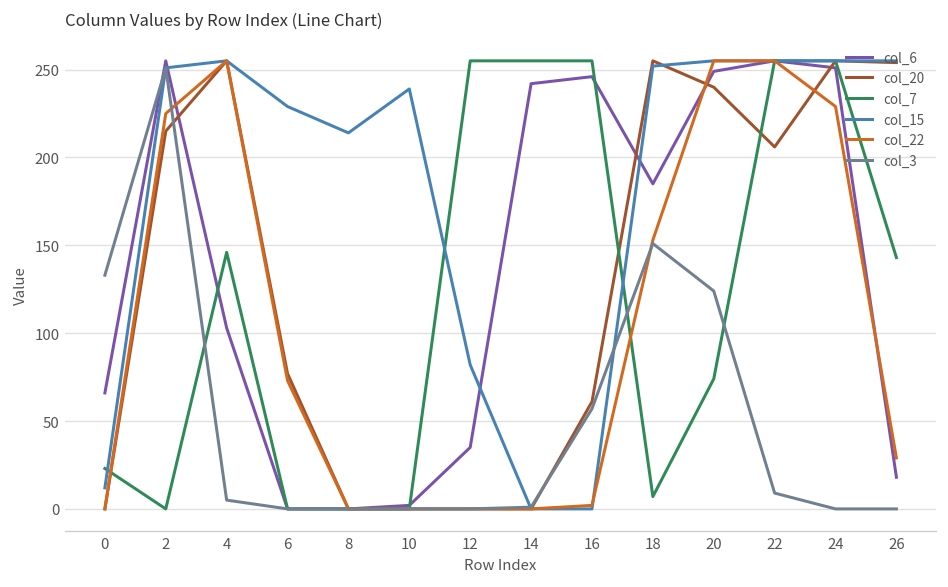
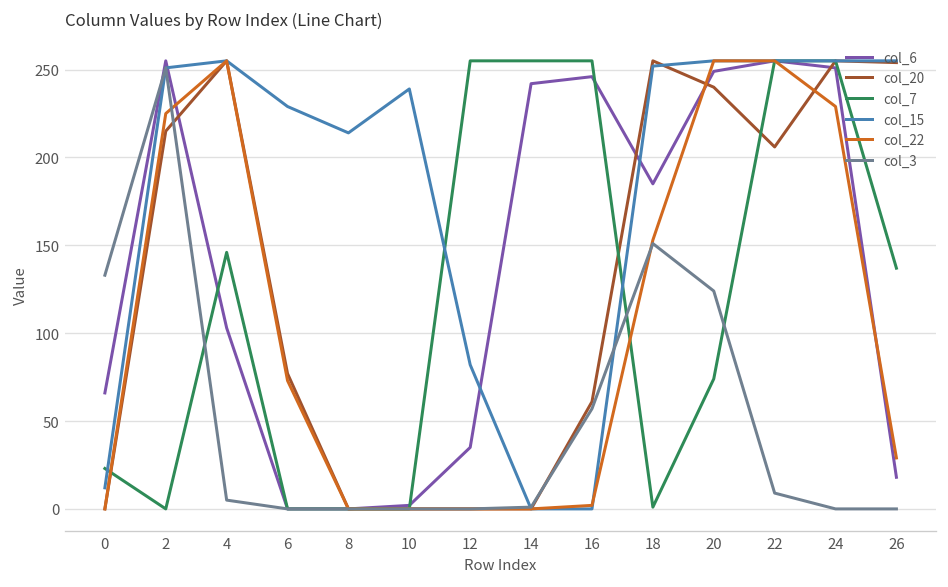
  {
    "col_7": {
      "0": 23,
      "2": 0,
      "4": 146,
      "12": 255,
      "14": 255,
      "16": 255,
-     "18": 7,
+     "18": 1,
      "20": 74,
-     "26": 143
+     "26": 137
    }
  }
